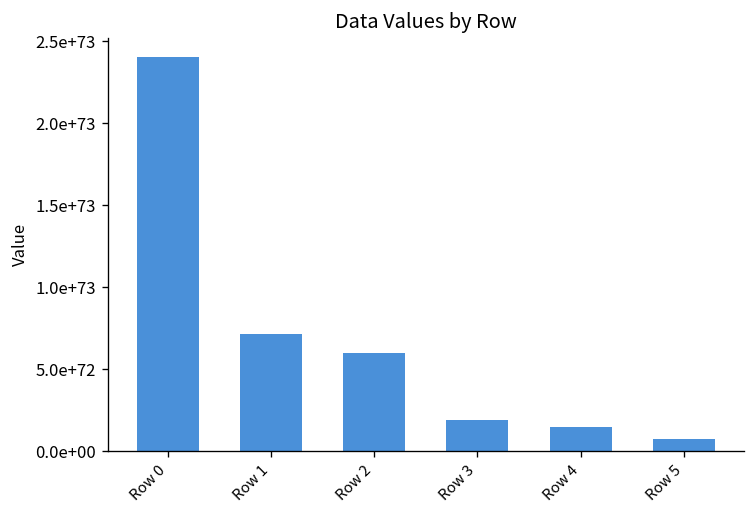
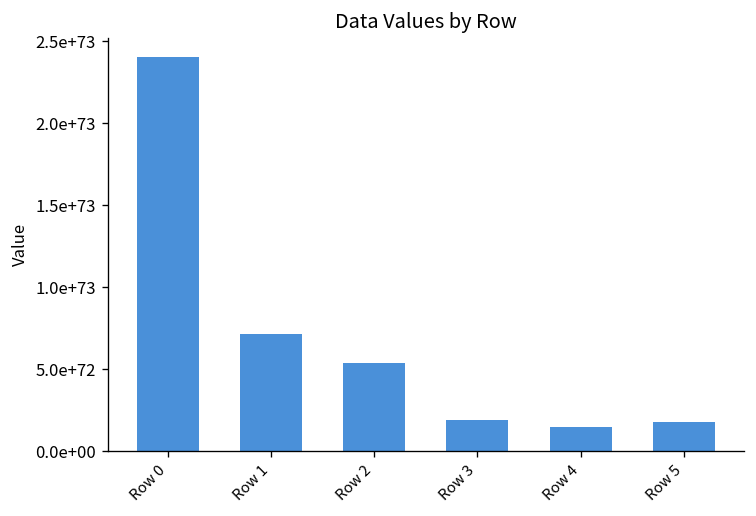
  {
    "Row 0": 24000000000000000000000000000000000000000000000000000000000000000000000000,
    "Row 1": 7200000000000000000000000000000000000000000000000000000000000000000000000,
-   "Row 2": 6000000000000000000000000000000000000000000000000000000000000000000000000,
+   "Row 2": 5400000000000000000000000000000000000000000000000000000000000000000000000,
    "Row 3": 1900000000000000000000000000000000000000000000000000000000000000000000000,
    "Row 4": 1500000000000000000000000000000000000000000000000000000000000000000000000,
-   "Row 5": 800000000000000000000000000000000000000000000000000000000000000000000000
+   "Row 5": 1800000000000000000000000000000000000000000000000000000000000000000000000
  }
